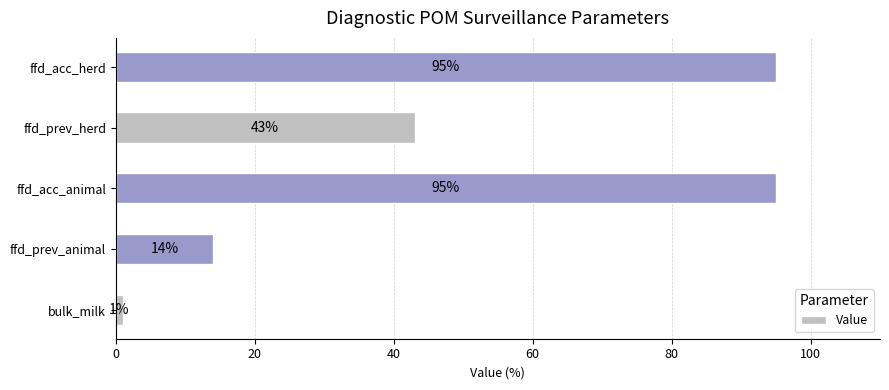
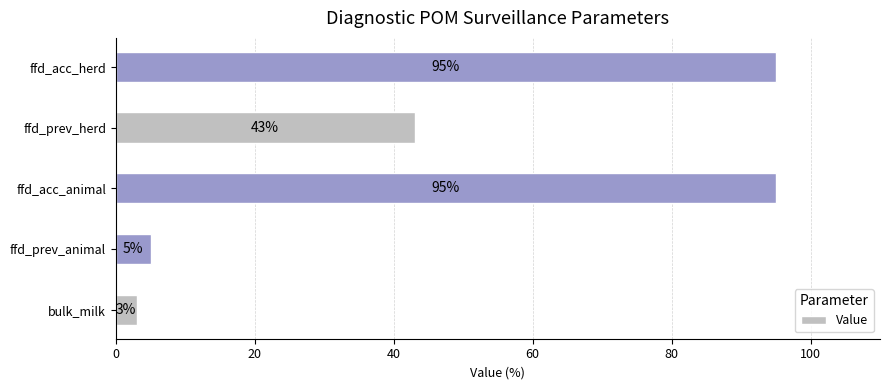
  {
    "ffd_acc_herd": "95%",
    "ffd_prev_herd": "43%",
    "ffd_acc_animal": "95%",
-   "ffd_prev_animal": "14%",
-   "bulk_milk": "1%"
+   "ffd_prev_animal": "5%",
+   "bulk_milk": "3%"
  }
